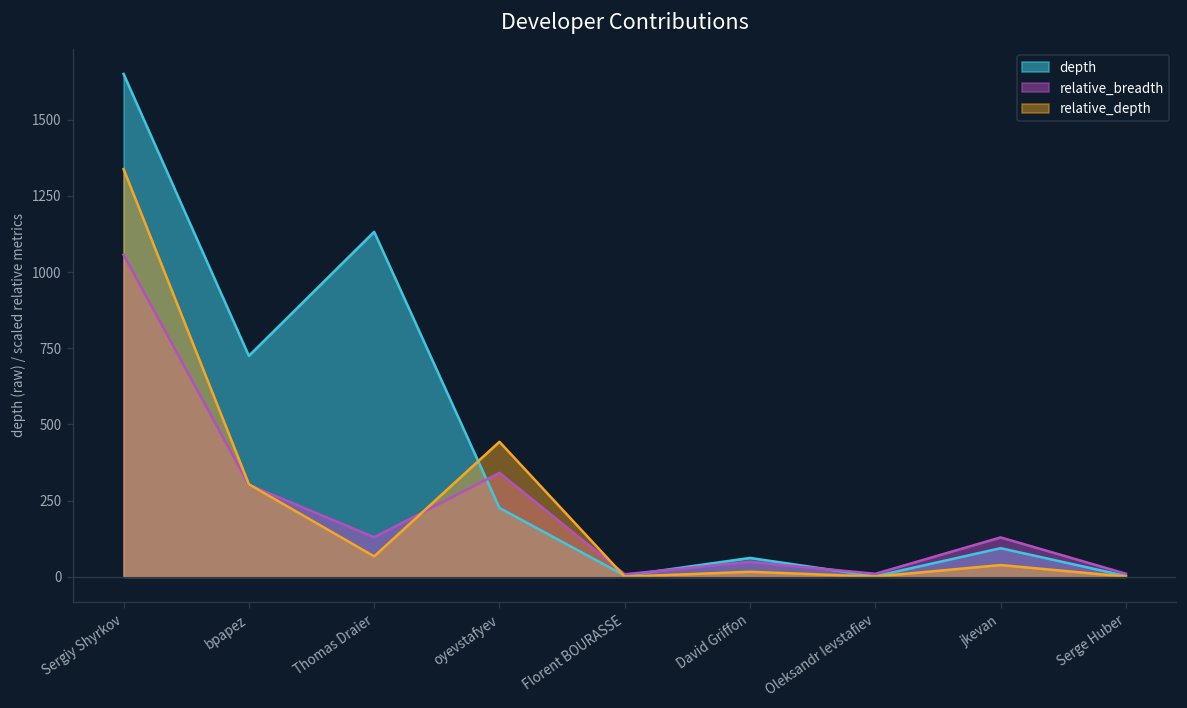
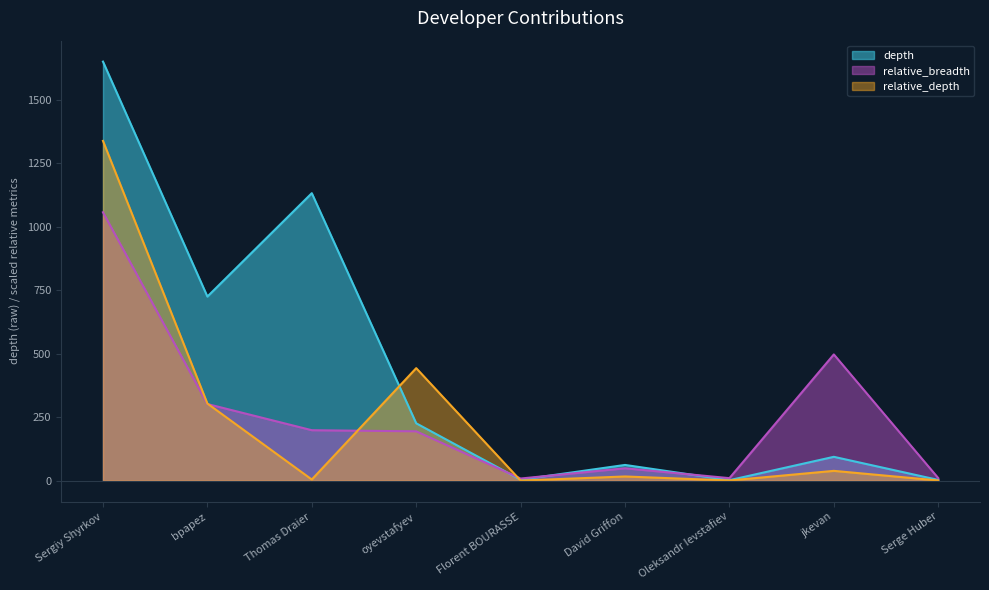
  {
    "depth": {
      "Sergiy Shyrkov": 1650,
      "bpapez": 730,
      "Thomas Draier": 1130,
      "oyevstafyev": 230,
      "David Griffon": 60,
      "jkevan": 90
    },
    "relative_breadth": {
      "Sergiy Shyrkov": 1060,
-     "Thomas Draier": 130,
-     "oyevstafyev": 340,
+     "Thomas Draier": 200,
+     "oyevstafyev": 190,
      "David Griffon": 50,
-     "jkevan": 130
+     "jkevan": 500
    },
    "relative_depth": {
      "Sergiy Shyrkov": 1340,
-     "Thomas Draier": 70,
+     "Thomas Draier": 0,
      "oyevstafyev": 440,
      "David Griffon": 20,
      "jkevan": 40
    }
  }
